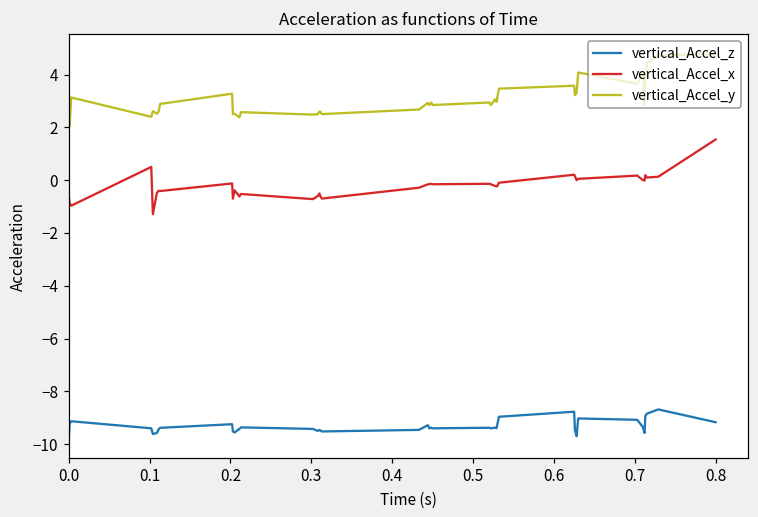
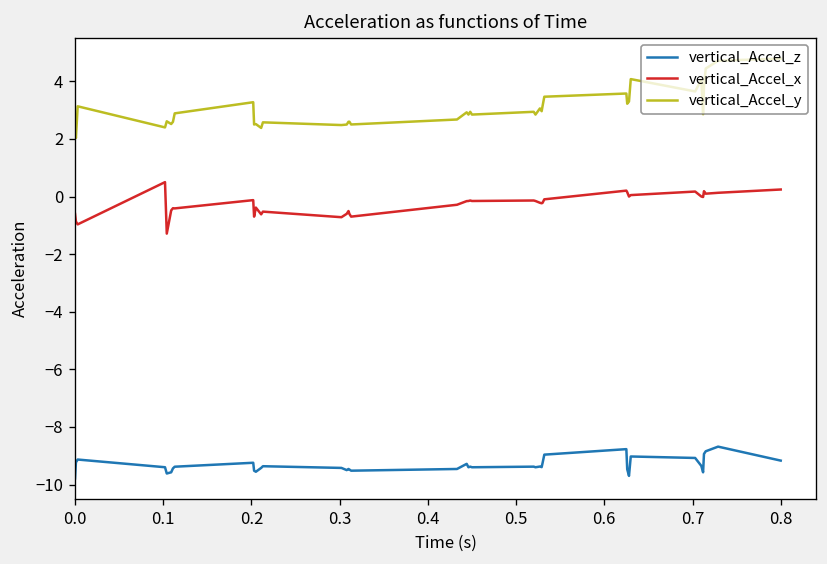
  {
    "vertical_Accel_z": {
      "0.0": -9.8,
      "0.8": -9.2
    },
    "vertical_Accel_x": {
      "0.0": -0.6,
-     "0.8": 1.5
+     "0.8": 0.2
    },
    "vertical_Accel_y": {
      "0.0": 2.3
    }
  }
